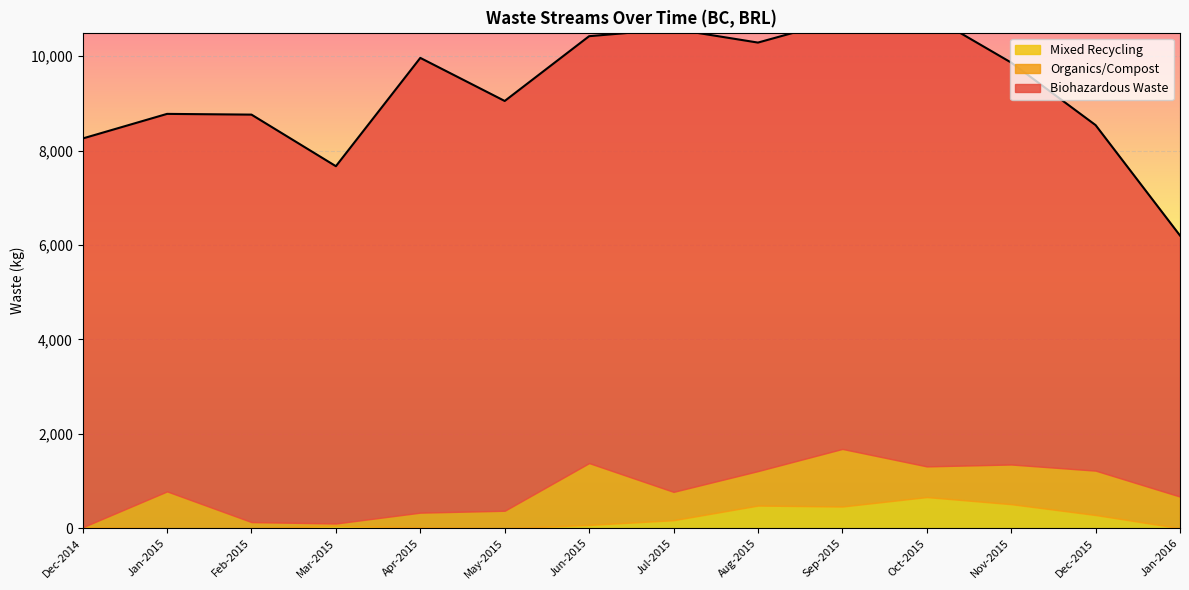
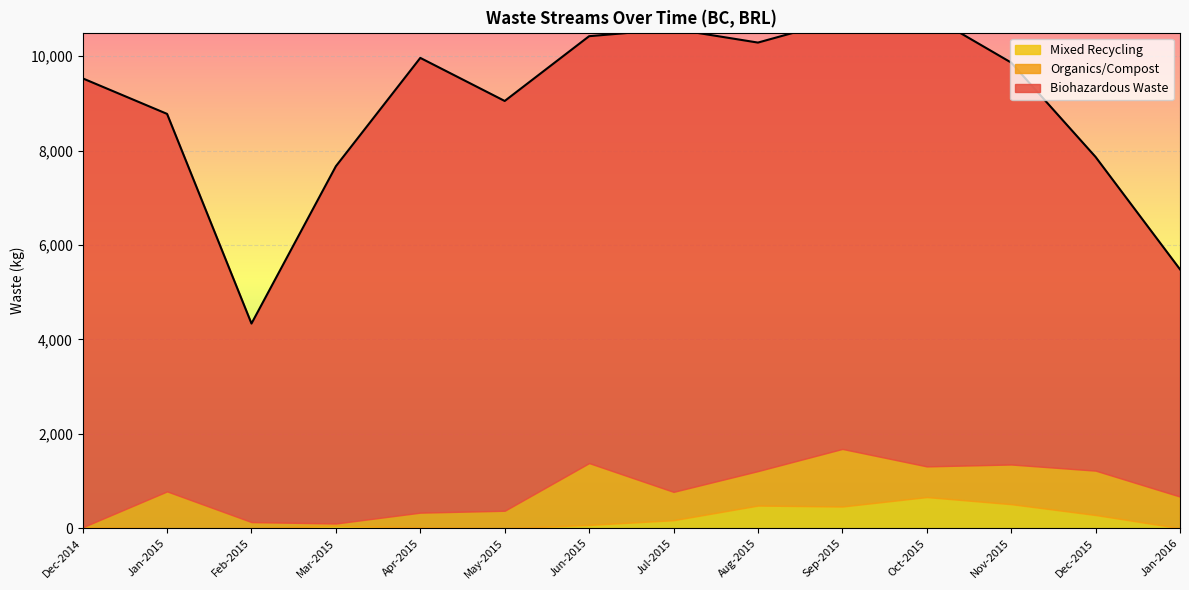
  {
    "Biohazardous Waste": {
-     "Dec-2014": "8,200",
+     "Dec-2014": "9,500",
      "Jan-2015": "8,000",
-     "Feb-2015": "8,600",
+     "Feb-2015": "4,200",
      "Mar-2015": "7,600",
      "Apr-2015": "9,600",
      "May-2015": "8,700",
      "Jun-2015": "9,000",
      "Aug-2015": "9,100",
-     "Dec-2015": "7,300",
-     "Jan-2016": "5,500"
+     "Dec-2015": "6,600",
+     "Jan-2016": "4,800"
    }
  }
